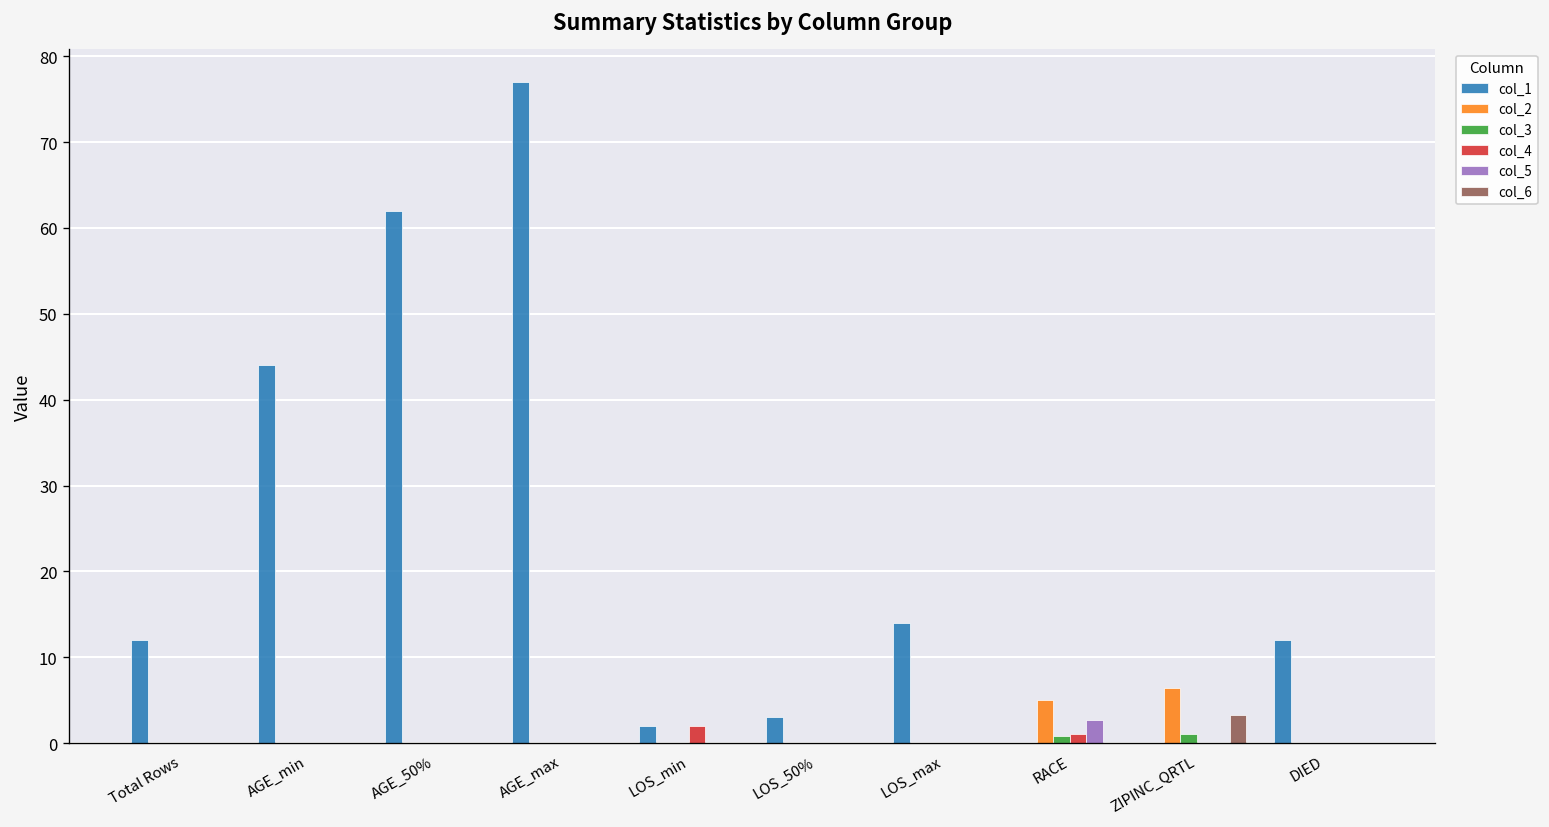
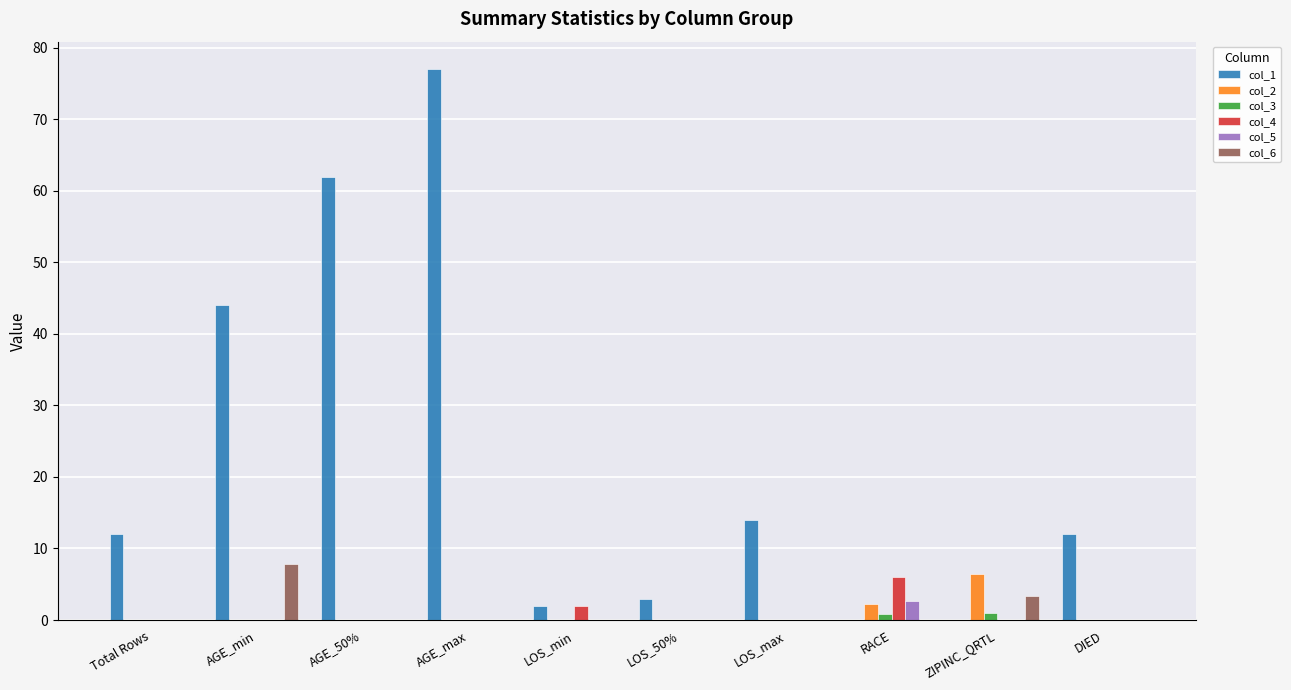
  {
    "col_1": {
      "Total Rows": 12,
      "AGE_min": 44,
      "AGE_50%": 62,
      "AGE_max": 77,
      "LOS_min": 2,
      "LOS_50%": 3,
      "LOS_max": 14,
      "RACE": 0,
      "ZIPINC_QRTL": 0,
      "DIED": 12
    },
    "col_2": {
      "Total Rows": 0,
      "AGE_min": 0,
      "AGE_50%": 0,
      "AGE_max": 0,
      "LOS_min": 0,
      "LOS_50%": 0,
      "LOS_max": 0,
-     "RACE": 5,
+     "RACE": 2,
      "ZIPINC_QRTL": 6,
      "DIED": 0
    },
    "col_3": {
      "Total Rows": 0,
      "AGE_min": 0,
      "AGE_50%": 0,
      "AGE_max": 0,
      "LOS_min": 0,
      "LOS_50%": 0,
      "LOS_max": 0,
      "RACE": 1,
      "ZIPINC_QRTL": 1,
      "DIED": 0
    },
    "col_4": {
      "Total Rows": 0,
      "AGE_min": 0,
      "AGE_50%": 0,
      "AGE_max": 0,
      "LOS_min": 2,
      "LOS_50%": 0,
      "LOS_max": 0,
-     "RACE": 1,
+     "RACE": 6,
      "ZIPINC_QRTL": 0,
      "DIED": 0
    },
    "col_5": {
      "Total Rows": 0,
      "AGE_min": 0,
      "AGE_50%": 0,
      "AGE_max": 0,
      "LOS_min": 0,
      "LOS_50%": 0,
      "LOS_max": 0,
      "RACE": 3,
      "ZIPINC_QRTL": 0,
      "DIED": 0
    },
    "col_6": {
      "Total Rows": 0,
-     "AGE_min": 0,
+     "AGE_min": 8,
      "AGE_50%": 0,
      "AGE_max": 0,
      "LOS_min": 0,
      "LOS_50%": 0,
      "LOS_max": 0,
      "RACE": 0,
      "ZIPINC_QRTL": 3,
      "DIED": 0
    }
  }
